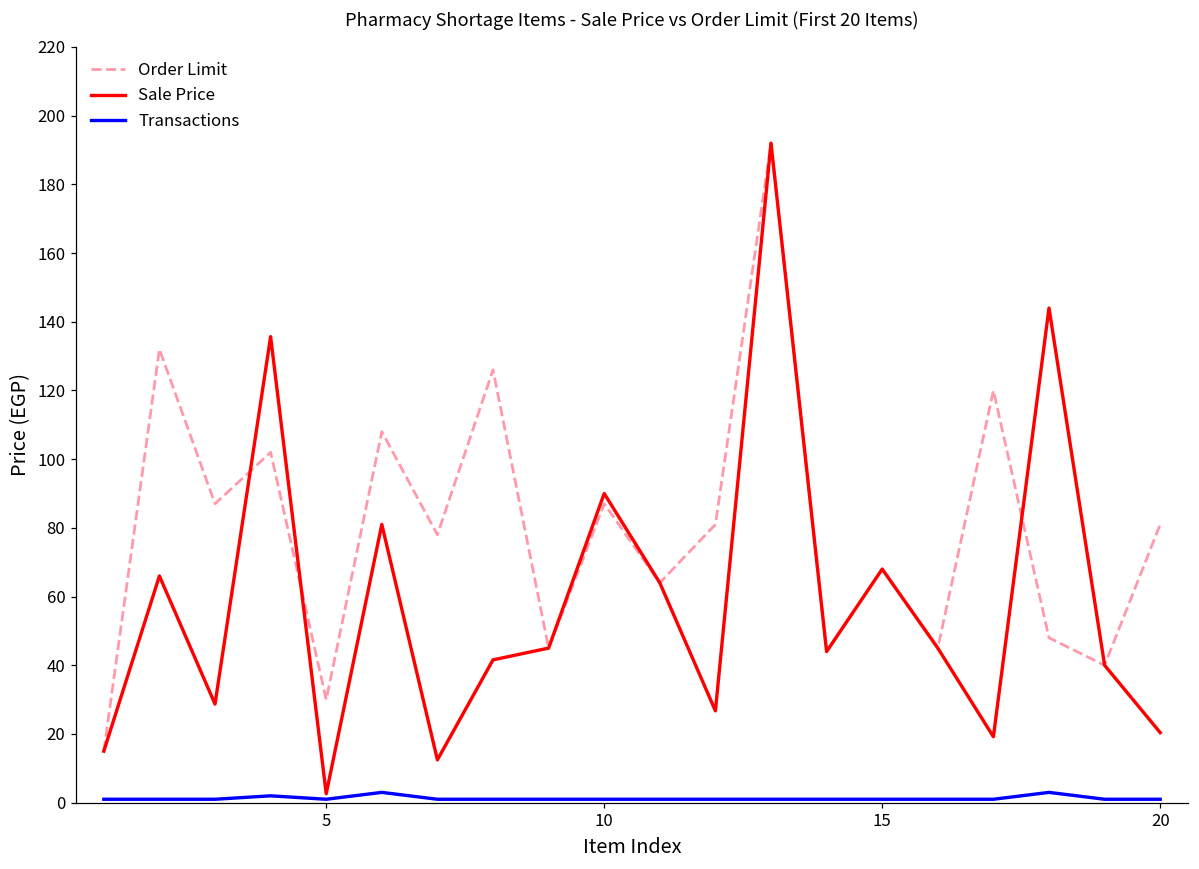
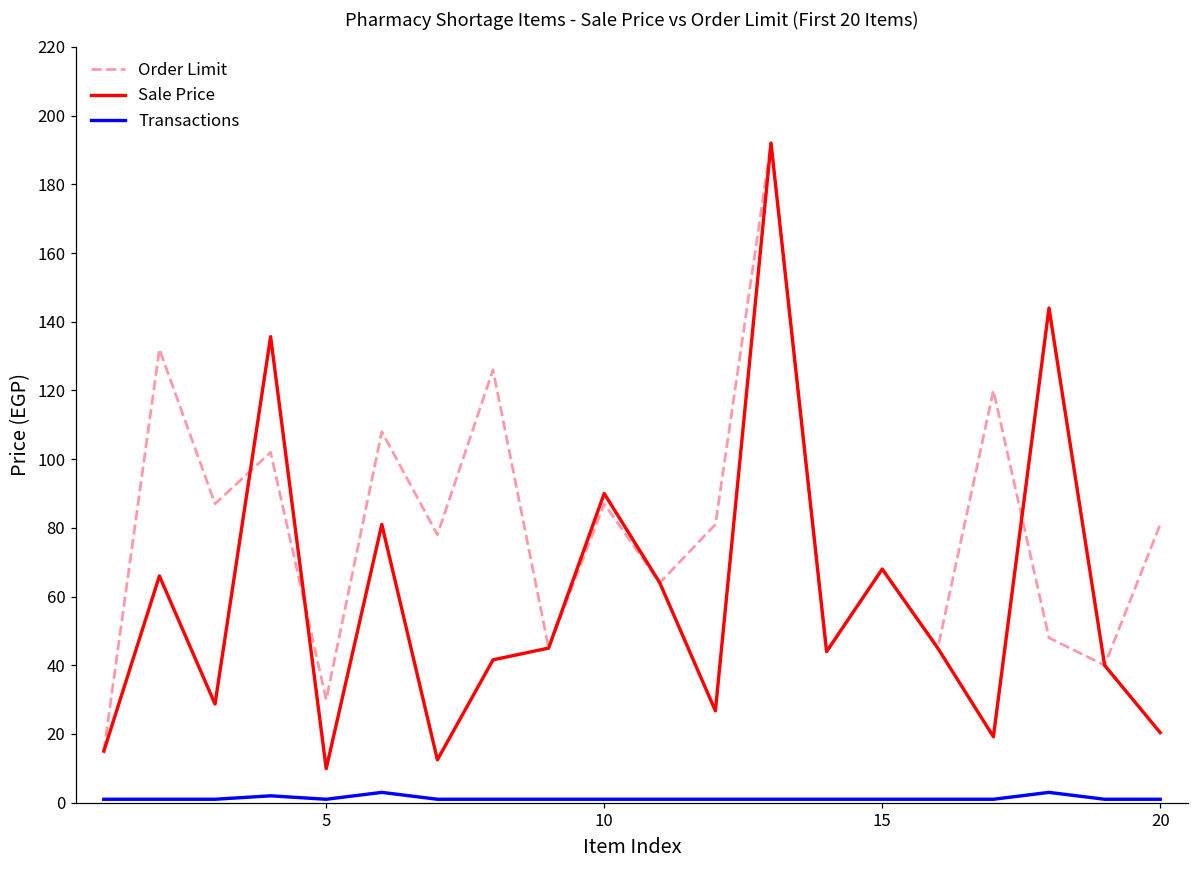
  {
    "Order Limit": {
      "5": 30,
      "10": 87,
      "20": 81
    },
    "Sale Price": {
-     "5": 3,
+     "5": 10,
      "10": 90,
      "20": 20
    },
    "Transactions": {
      "5": 1,
      "10": 1,
      "15": 1,
      "20": 1
    }
  }
